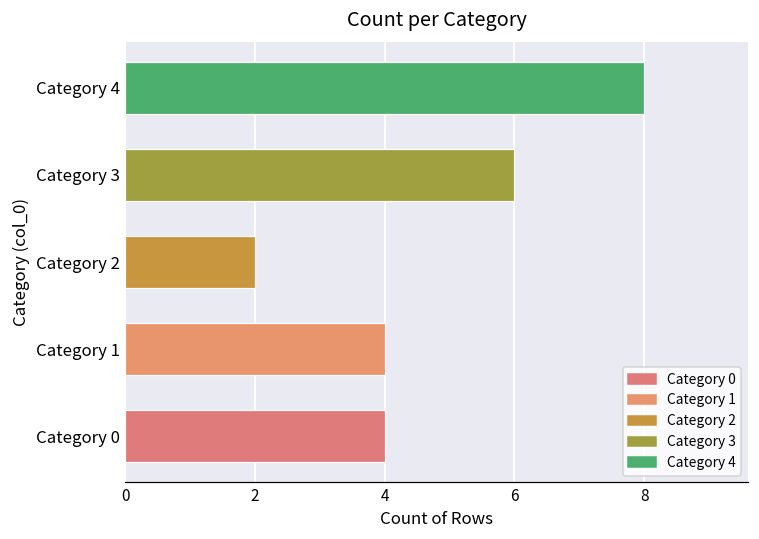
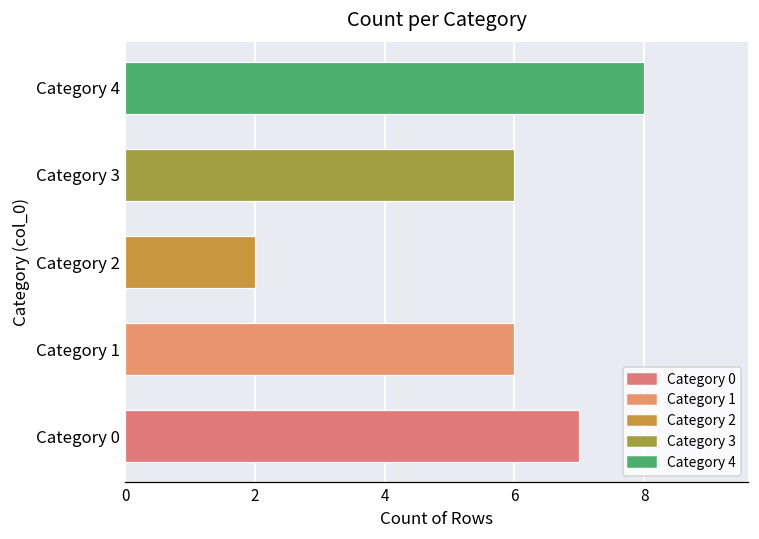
  {
    "Category 4": 8,
    "Category 3": 6,
    "Category 2": 2,
-   "Category 1": 4,
-   "Category 0": 4
+   "Category 1": 6,
+   "Category 0": 7
  }
